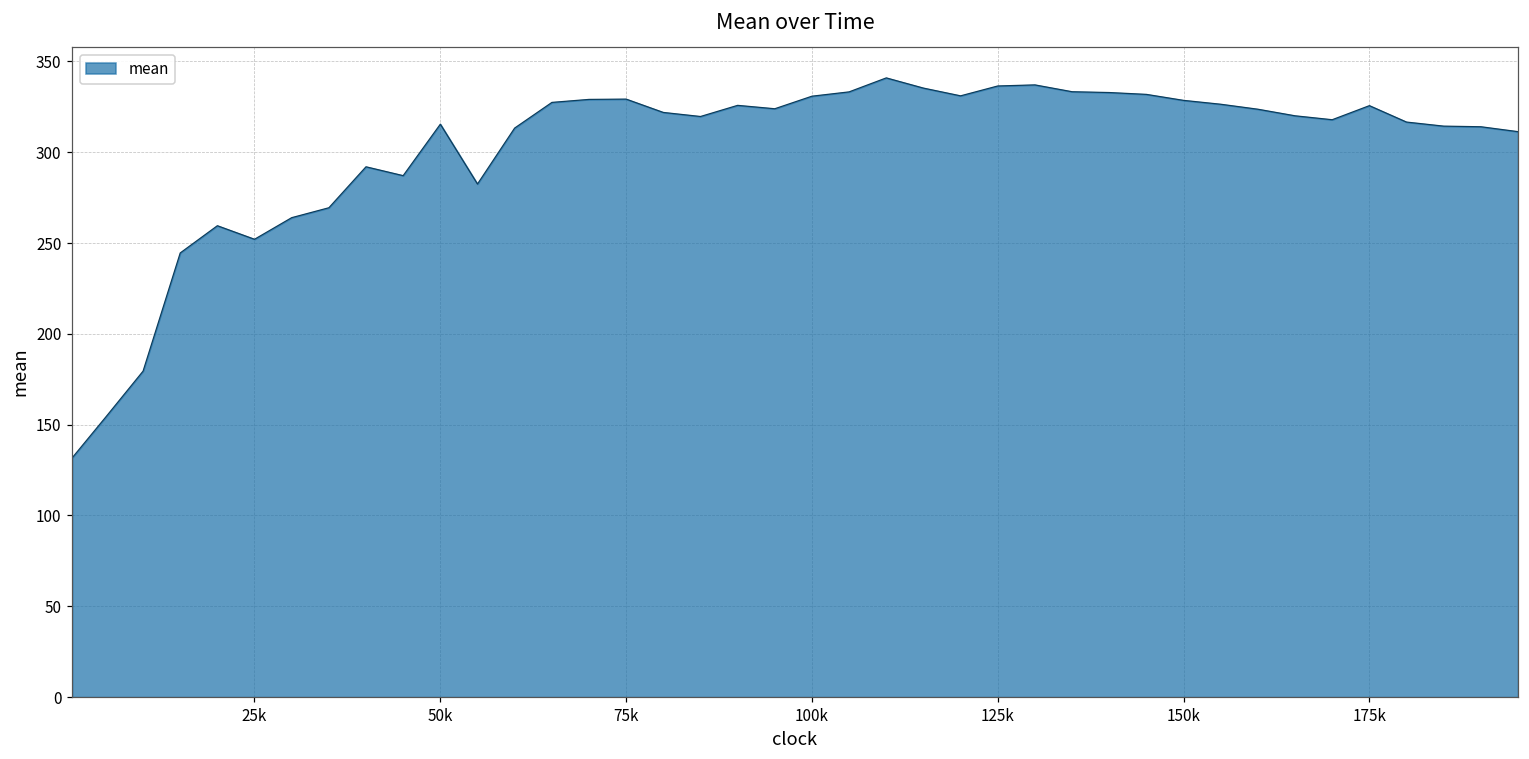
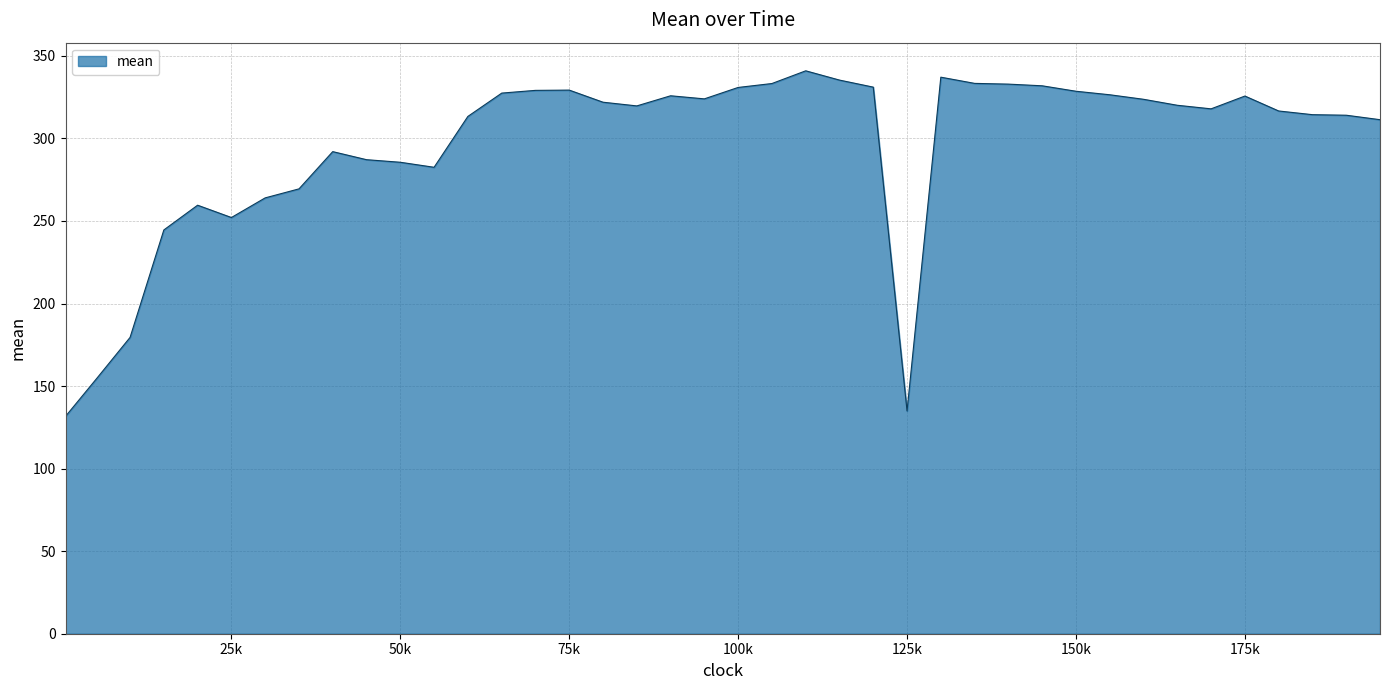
  {
    "25k": 252,
-   "50k": 315,
+   "50k": 286,
    "75k": 329,
    "100k": 331,
-   "125k": 336,
+   "125k": 135,
    "150k": 329,
    "175k": 326
  }
